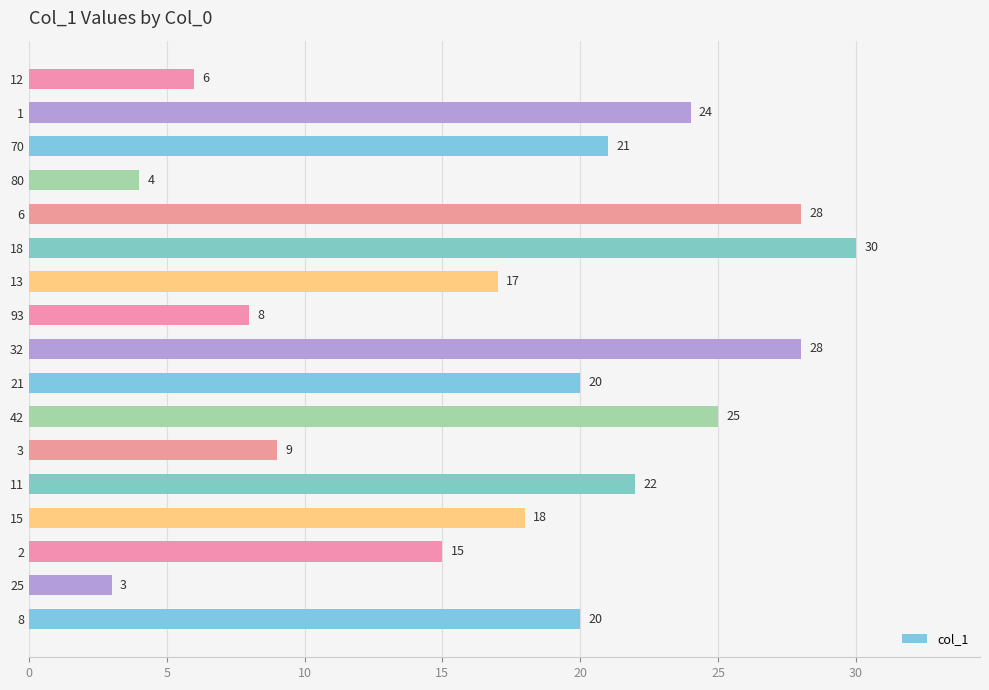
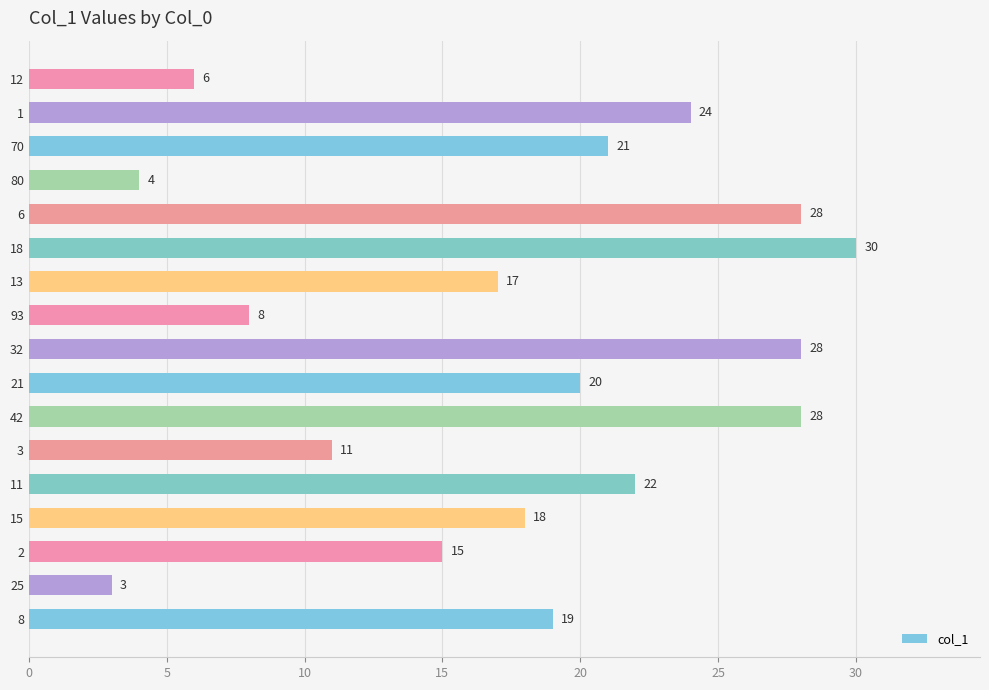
  {
    "12": 6,
    "1": 24,
    "70": 21,
    "80": 4,
    "6": 28,
    "18": 30,
    "13": 17,
    "93": 8,
    "32": 28,
    "21": 20,
-   "42": 25,
-   "3": 9,
+   "42": 28,
+   "3": 11,
    "11": 22,
    "15": 18,
    "2": 15,
    "25": 3,
-   "8": 20
+   "8": 19
  }
